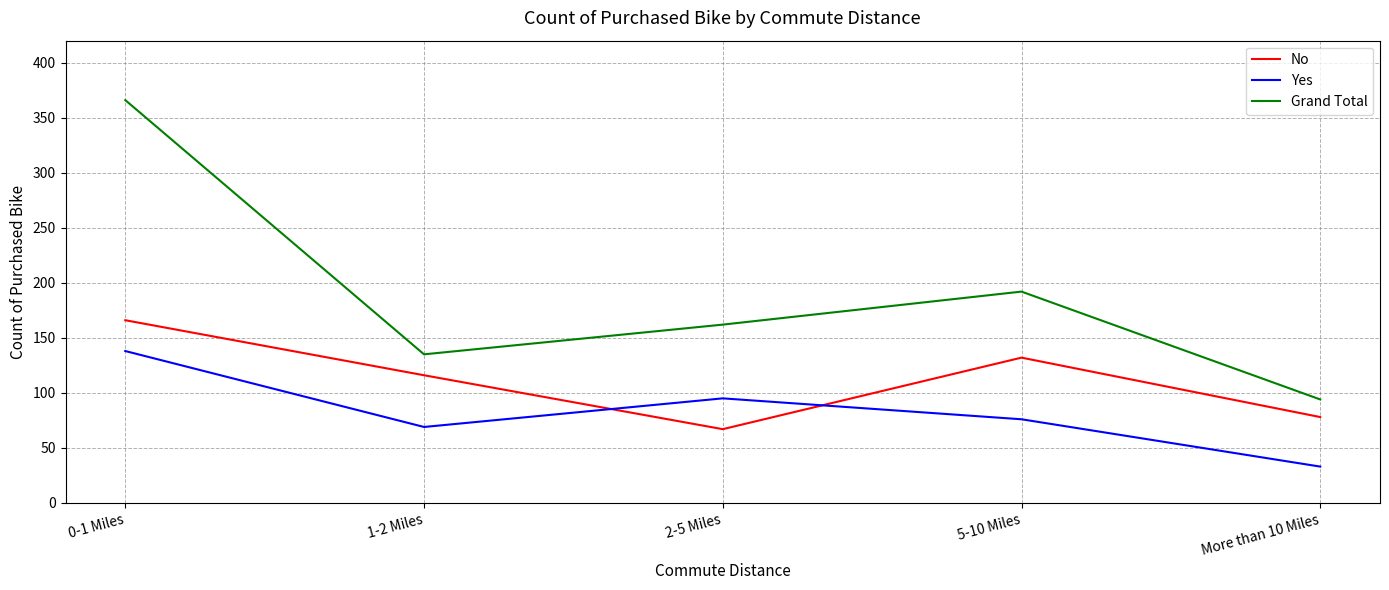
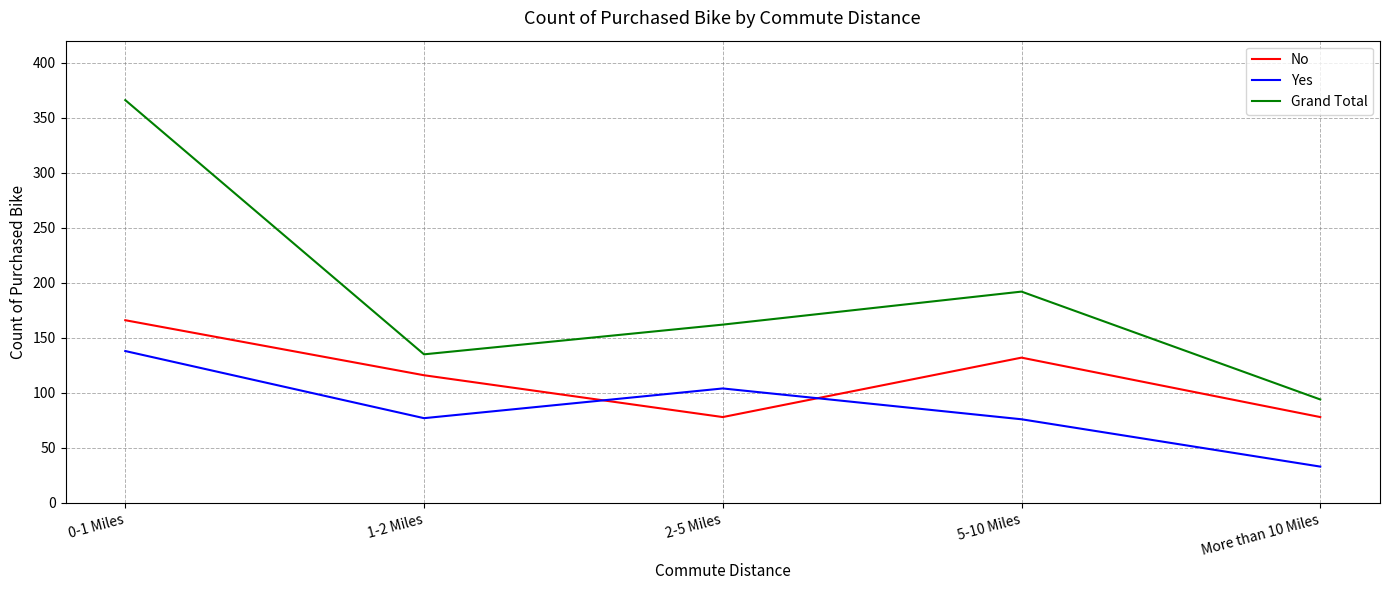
  {
    "No": {
      "0-1 Miles": 166,
      "1-2 Miles": 116,
-     "2-5 Miles": 67,
+     "2-5 Miles": 78,
      "5-10 Miles": 132,
      "More than 10 Miles": 78
    },
    "Yes": {
      "0-1 Miles": 138,
-     "1-2 Miles": 69,
-     "2-5 Miles": 95,
+     "1-2 Miles": 77,
+     "2-5 Miles": 104,
      "5-10 Miles": 76,
      "More than 10 Miles": 33
    },
    "Grand Total": {
      "0-1 Miles": 366,
      "1-2 Miles": 135,
      "2-5 Miles": 162,
      "5-10 Miles": 192,
      "More than 10 Miles": 94
    }
  }
